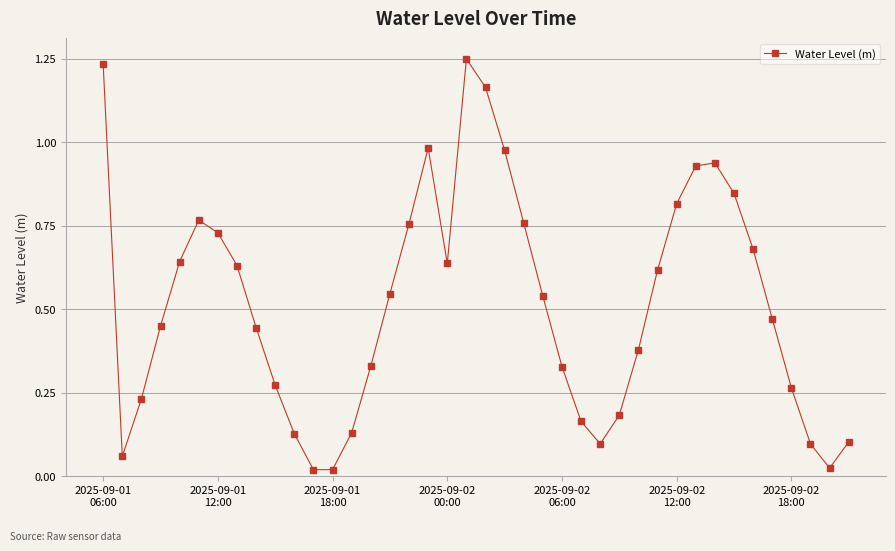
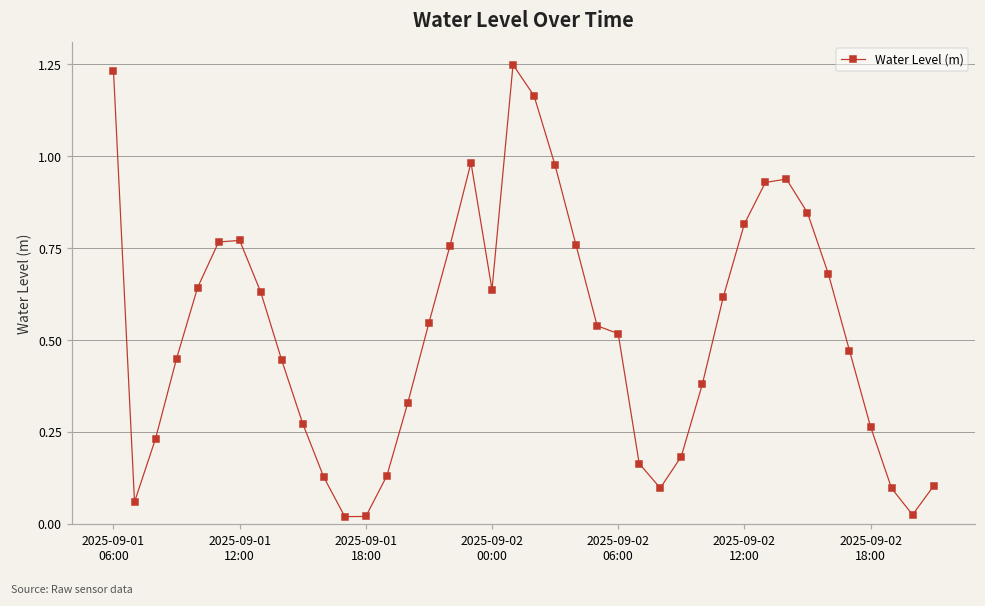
  {
    "2025-09-01 06:00": 1.23,
-   "2025-09-01 12:00": 0.73,
+   "2025-09-01 12:00": 0.77,
    "2025-09-01 18:00": 0.02,
    "2025-09-02 00:00": 0.64,
-   "2025-09-02 06:00": 0.33,
+   "2025-09-02 06:00": 0.52,
    "2025-09-02 12:00": 0.82,
    "2025-09-02 18:00": 0.26
  }
